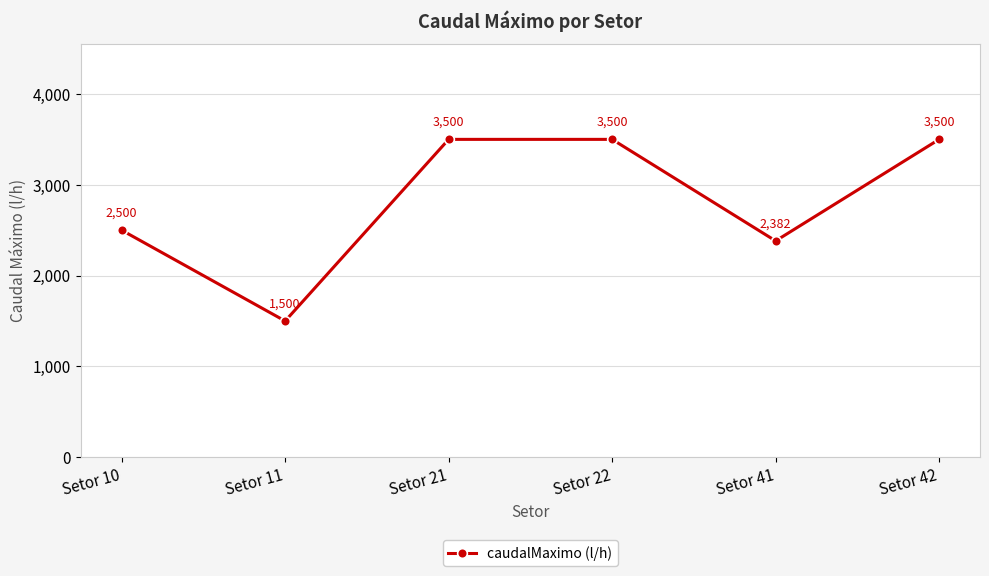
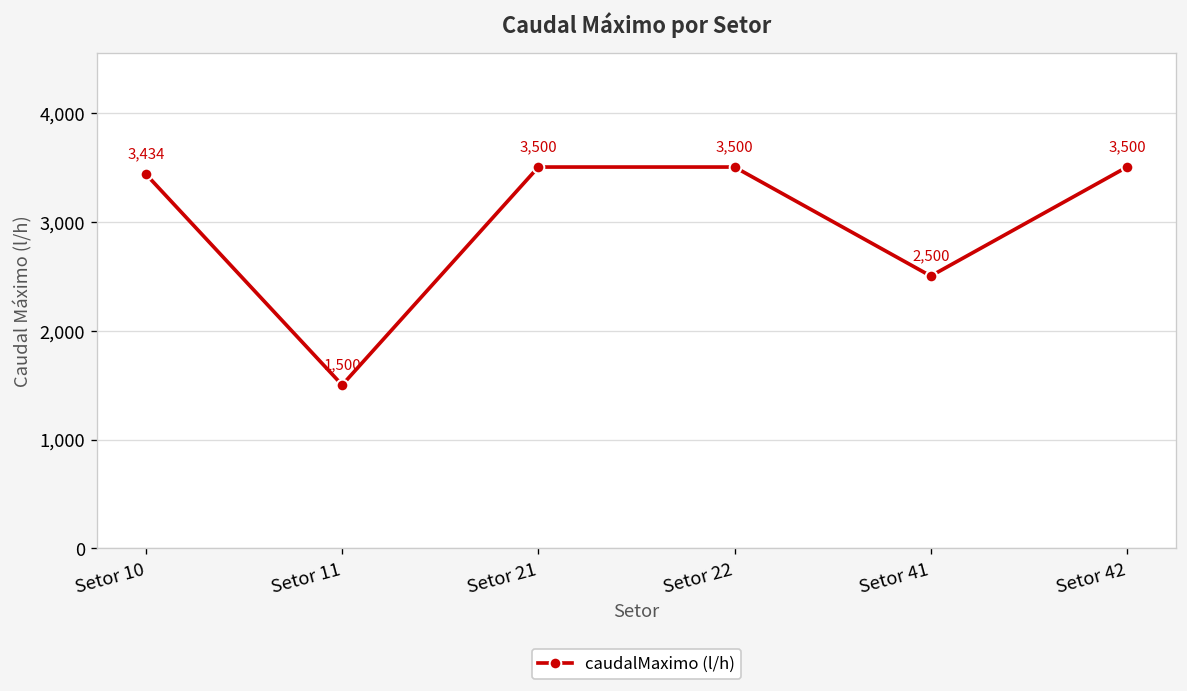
  {
-   "Setor 10": "2,500",
+   "Setor 10": "3,434",
    "Setor 11": "1,500",
    "Setor 21": "3,500",
    "Setor 22": "3,500",
-   "Setor 41": "2,382",
+   "Setor 41": "2,500",
    "Setor 42": "3,500"
  }
